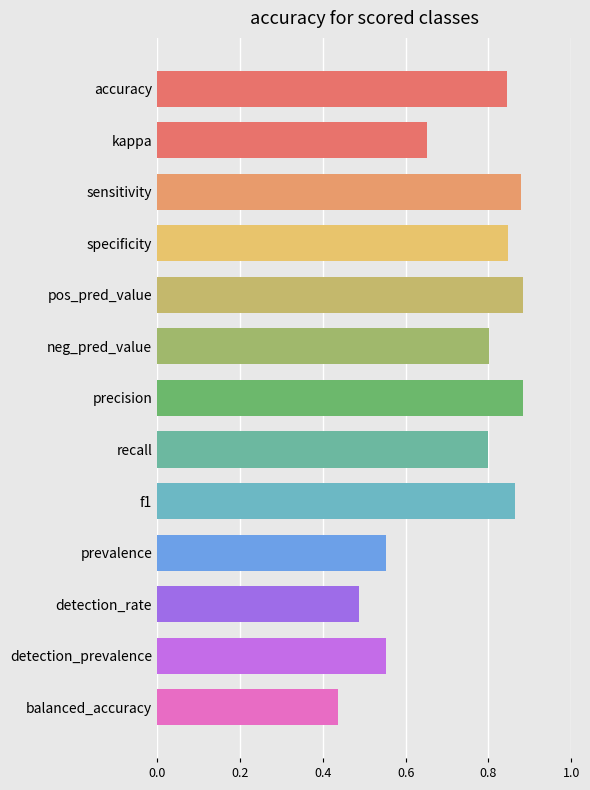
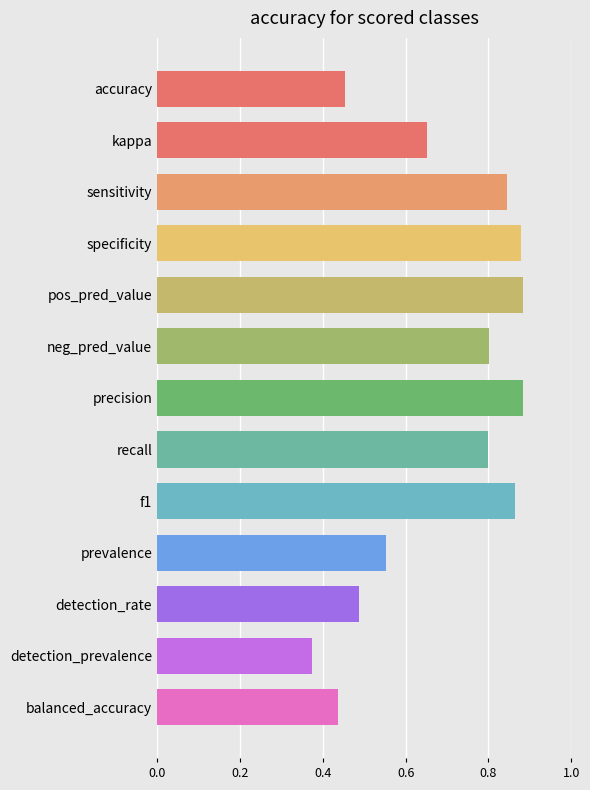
  {
-   "accuracy": 0.85,
+   "accuracy": 0.45,
    "kappa": 0.65,
-   "sensitivity": 0.88,
-   "specificity": 0.85,
+   "sensitivity": 0.85,
+   "specificity": 0.88,
    "pos_pred_value": 0.88,
    "neg_pred_value": 0.80,
    "precision": 0.88,
    "recall": 0.80,
    "f1": 0.86,
    "prevalence": 0.55,
    "detection_rate": 0.49,
-   "detection_prevalence": 0.55,
+   "detection_prevalence": 0.37,
    "balanced_accuracy": 0.44
  }
